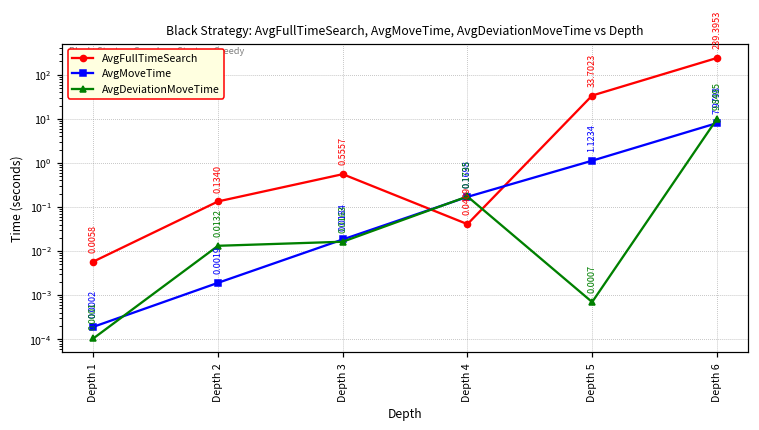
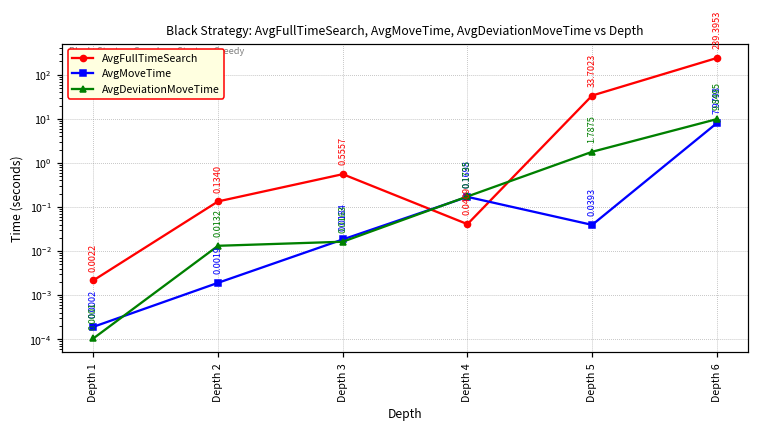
  {
    "AvgFullTimeSearch": {
-     "Depth 1": 0.0058,
+     "Depth 1": 0.0022,
      "Depth 2": 0.1340,
      "Depth 3": 0.5557,
      "Depth 5": 33.7023,
      "Depth 6": 239.3953
    },
    "AvgMoveTime": {
-     "Depth 5": 1.1234
+     "Depth 5": 0.0393
    },
    "AvgDeviationMoveTime": {
      "Depth 2": 0.0132,
-     "Depth 5": 0.0007
+     "Depth 5": 1.7875
    }
  }
